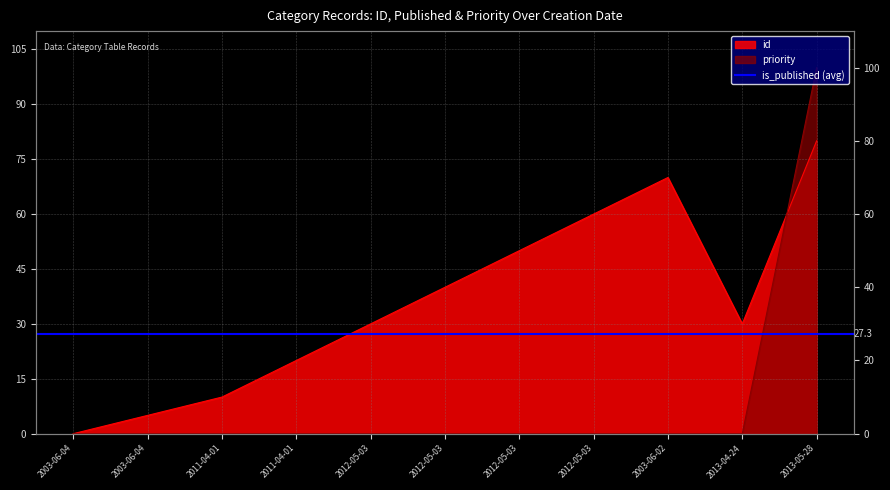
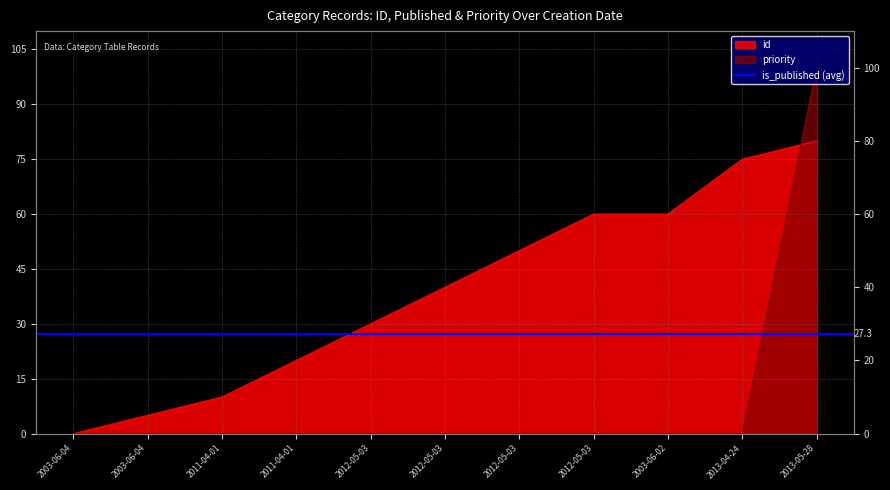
  {
    "id": {
-     "2003-06-02": 70,
-     "2013-04-24": 30,
+     "2003-06-02": 60,
+     "2013-04-24": 75,
      "2013-05-28": 80
    },
    "priority": {
      "2003-06-02": 0,
      "2013-04-24": 0
    }
  }
